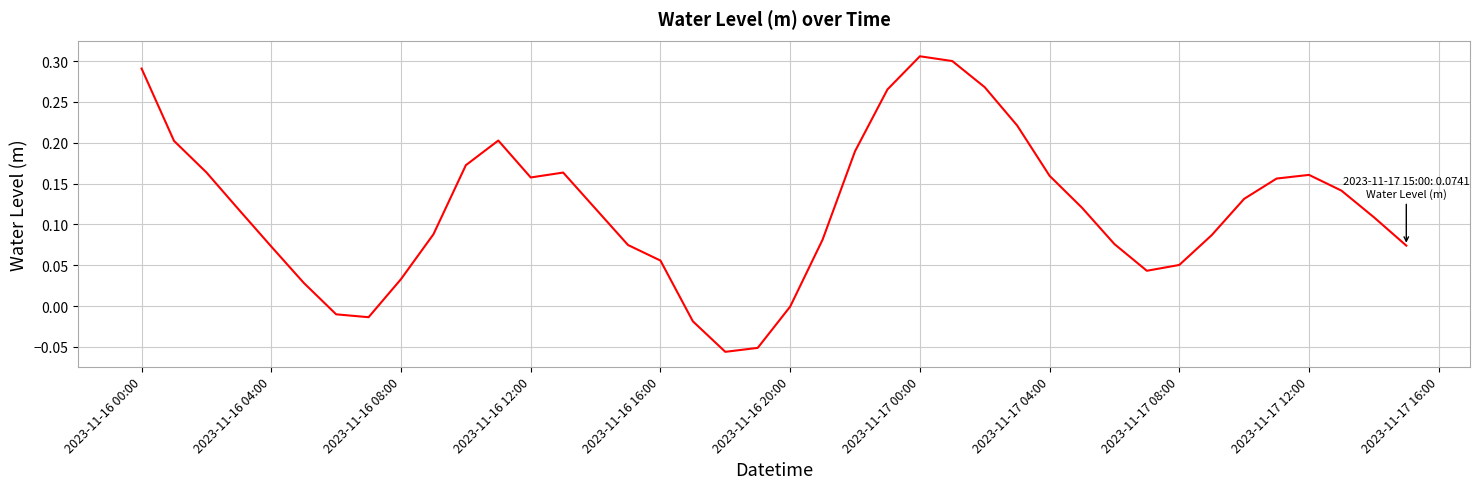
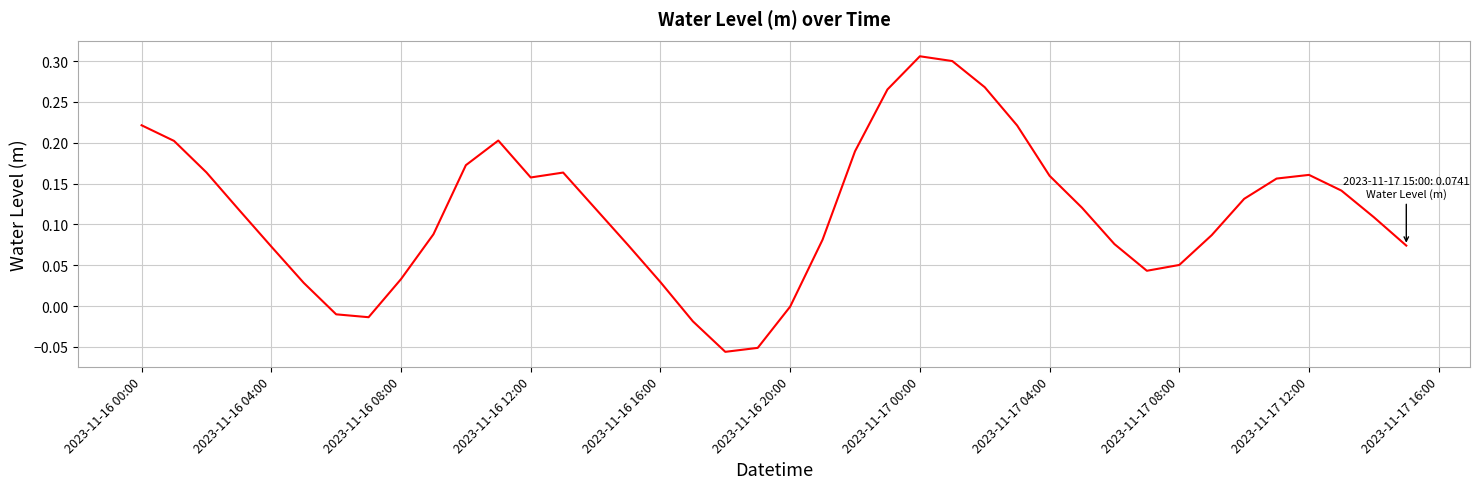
  {
-   "2023-11-16 00:00": 0.29,
+   "2023-11-16 00:00": 0.22,
    "2023-11-16 04:00": 0.07,
    "2023-11-16 08:00": 0.03,
    "2023-11-16 12:00": 0.16,
-   "2023-11-16 16:00": 0.06,
+   "2023-11-16 16:00": 0.03,
    "2023-11-16 20:00": 0.00,
    "2023-11-17 00:00": 0.31,
    "2023-11-17 04:00": 0.16,
    "2023-11-17 08:00": 0.05,
    "2023-11-17 12:00": 0.16
  }
